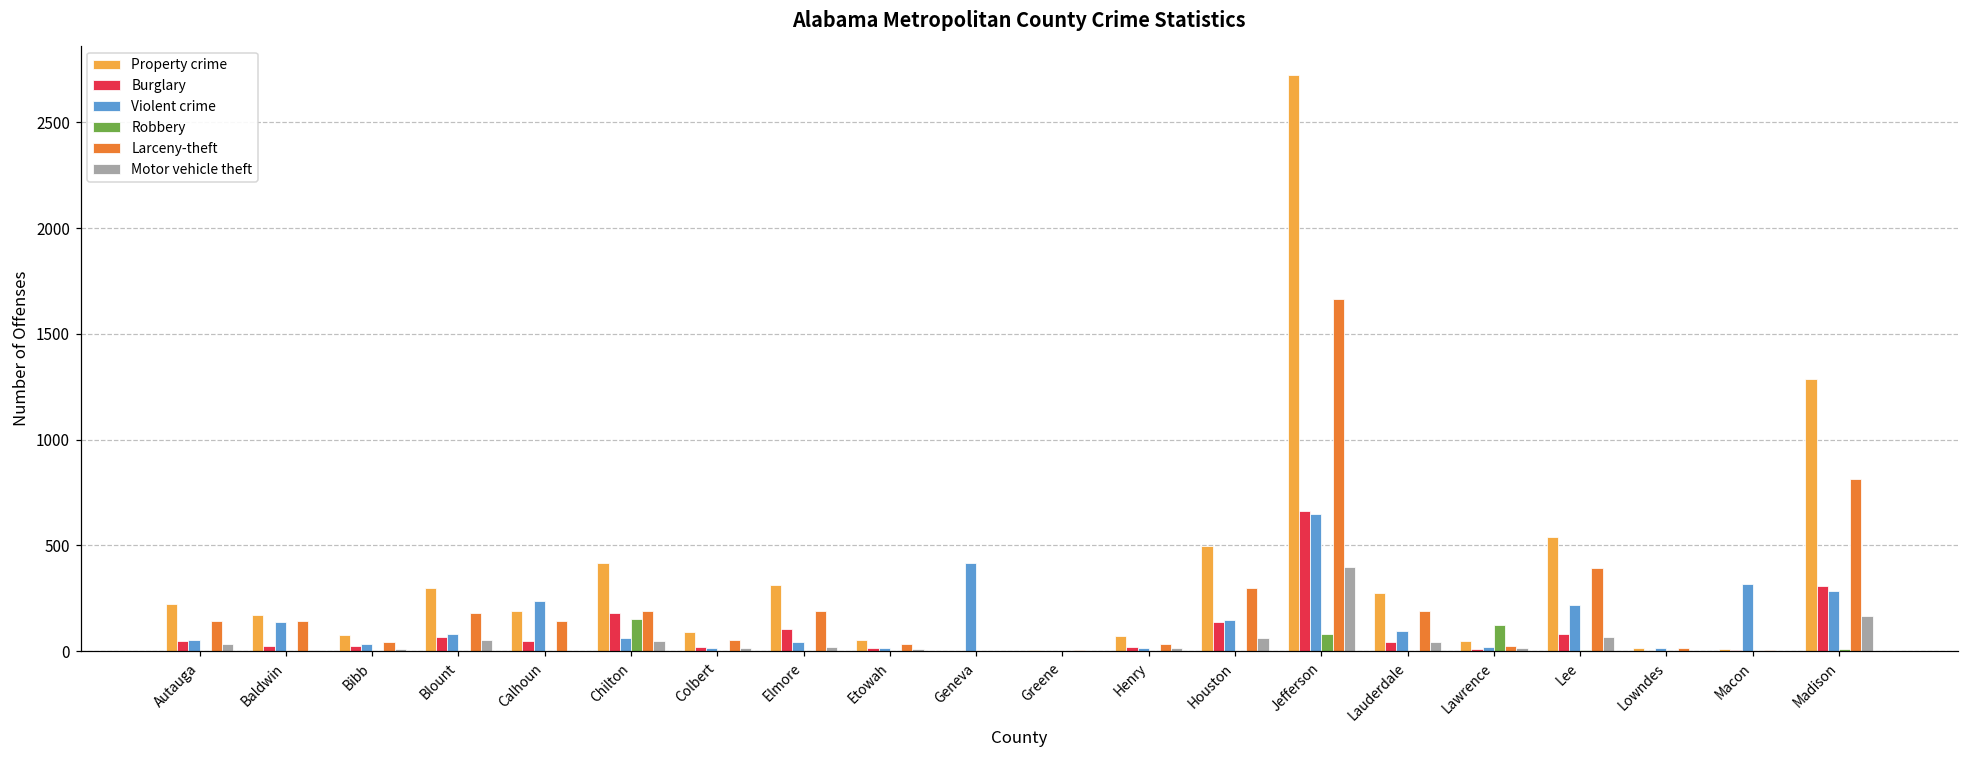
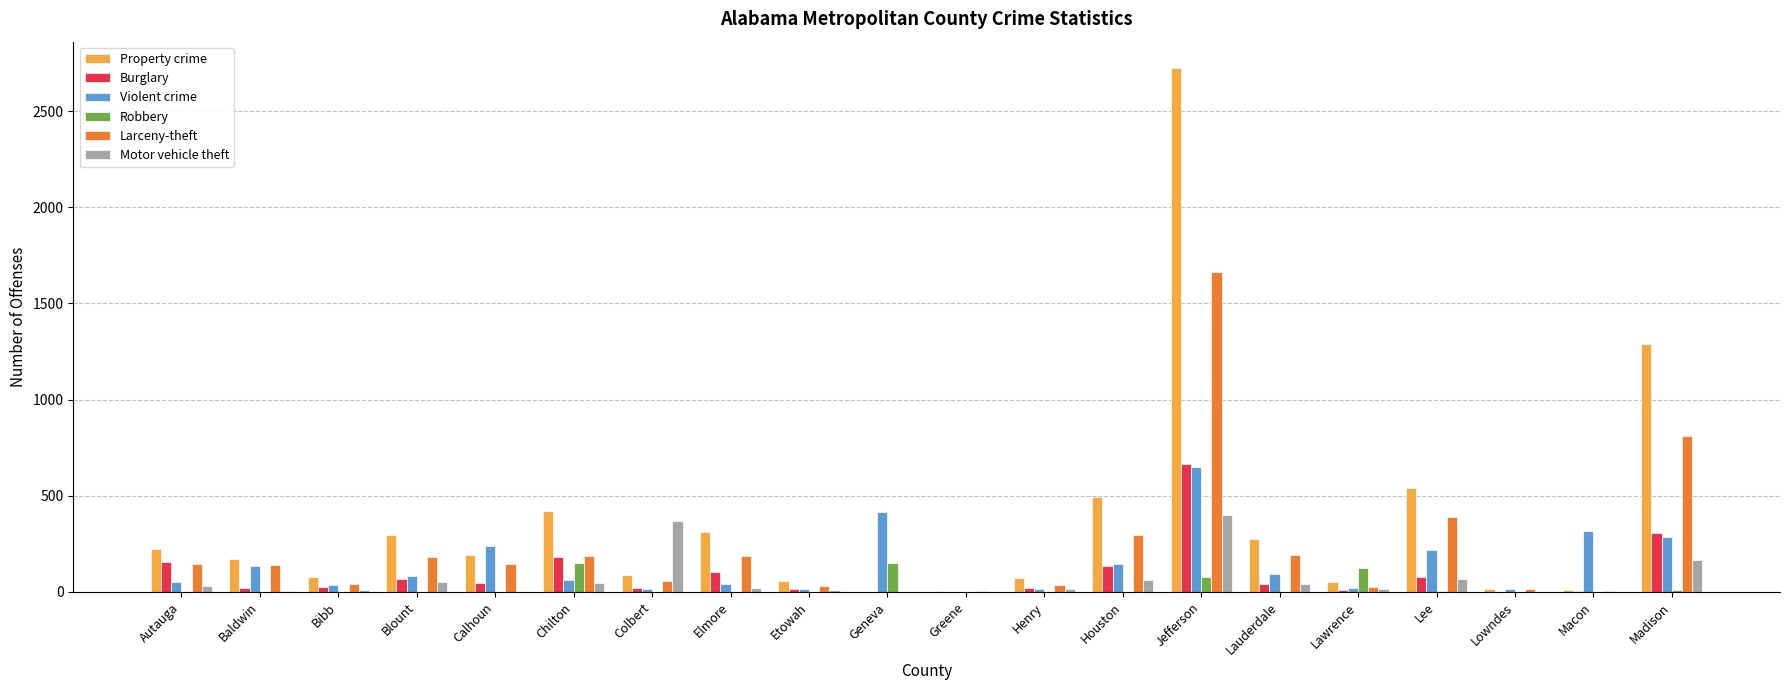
  {
    "Burglary": {
-     "Autauga": 50,
+     "Autauga": 150,
      "Baldwin": 20,
      "Bibb": 30,
      "Blount": 70,
      "Calhoun": 50,
      "Chilton": 180,
      "Colbert": 20,
      "Elmore": 110,
      "Etowah": 10,
      "Geneva": 0,
      "Greene": 0,
      "Henry": 20,
      "Houston": 140,
      "Jefferson": 660,
      "Lauderdale": 40,
      "Lee": 80,
      "Madison": 310
    },
    "Violent crime": {
      "Autauga": 50,
      "Baldwin": 140,
      "Bibb": 30,
      "Blount": 80,
      "Calhoun": 240,
      "Chilton": 60,
      "Colbert": 20,
      "Elmore": 40,
      "Geneva": 420,
      "Henry": 20,
      "Houston": 150,
      "Jefferson": 650,
      "Lauderdale": 100,
      "Lawrence": 20,
      "Lee": 220,
      "Lowndes": 20,
      "Macon": 320,
      "Madison": 290
    },
    "Robbery": {
      "Autauga": 0,
      "Baldwin": 0,
      "Bibb": 0,
      "Calhoun": 0,
      "Chilton": 150,
      "Colbert": 0,
      "Elmore": 0,
      "Etowah": 0,
-     "Geneva": 0,
+     "Geneva": 150,
      "Greene": 0,
      "Jefferson": 80,
      "Lauderdale": 0,
      "Lawrence": 120,
      "Lowndes": 0,
      "Macon": 0
    },
    "Motor vehicle theft": {
      "Autauga": 30,
      "Blount": 50,
      "Calhoun": 0,
      "Chilton": 50,
-     "Colbert": 20,
+     "Colbert": 370,
      "Elmore": 20,
      "Geneva": 0,
      "Greene": 0,
      "Henry": 10,
      "Houston": 60,
      "Jefferson": 400,
      "Lauderdale": 40,
      "Lawrence": 10,
      "Lee": 70,
      "Lowndes": 0,
      "Madison": 170
    }
  }
